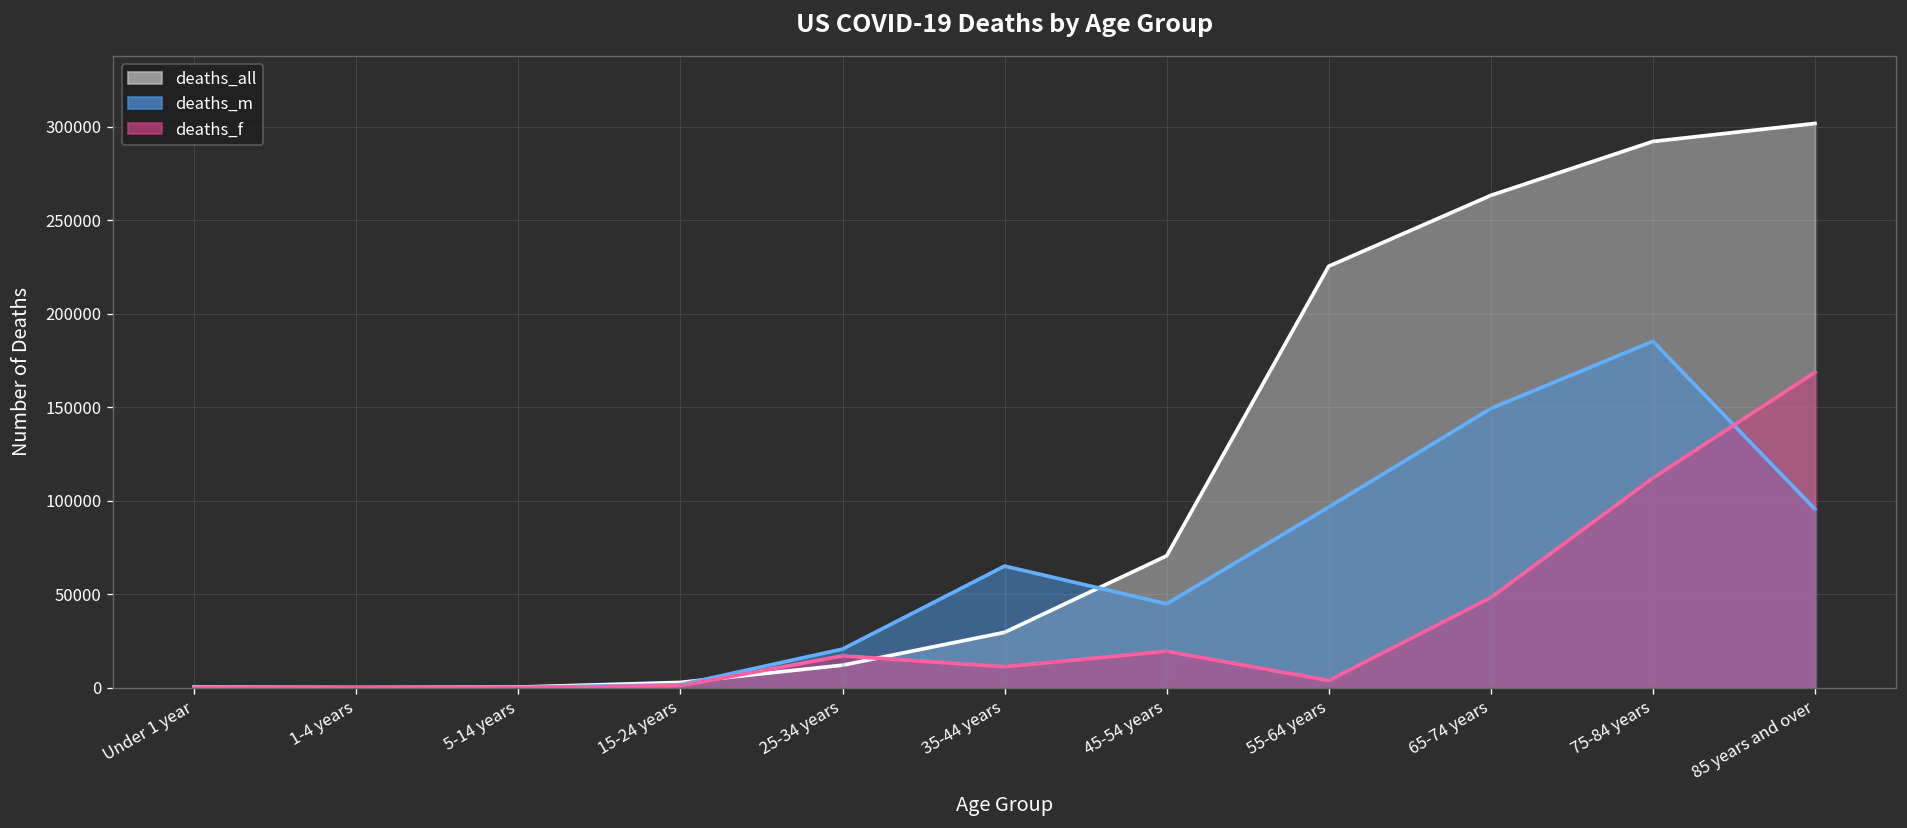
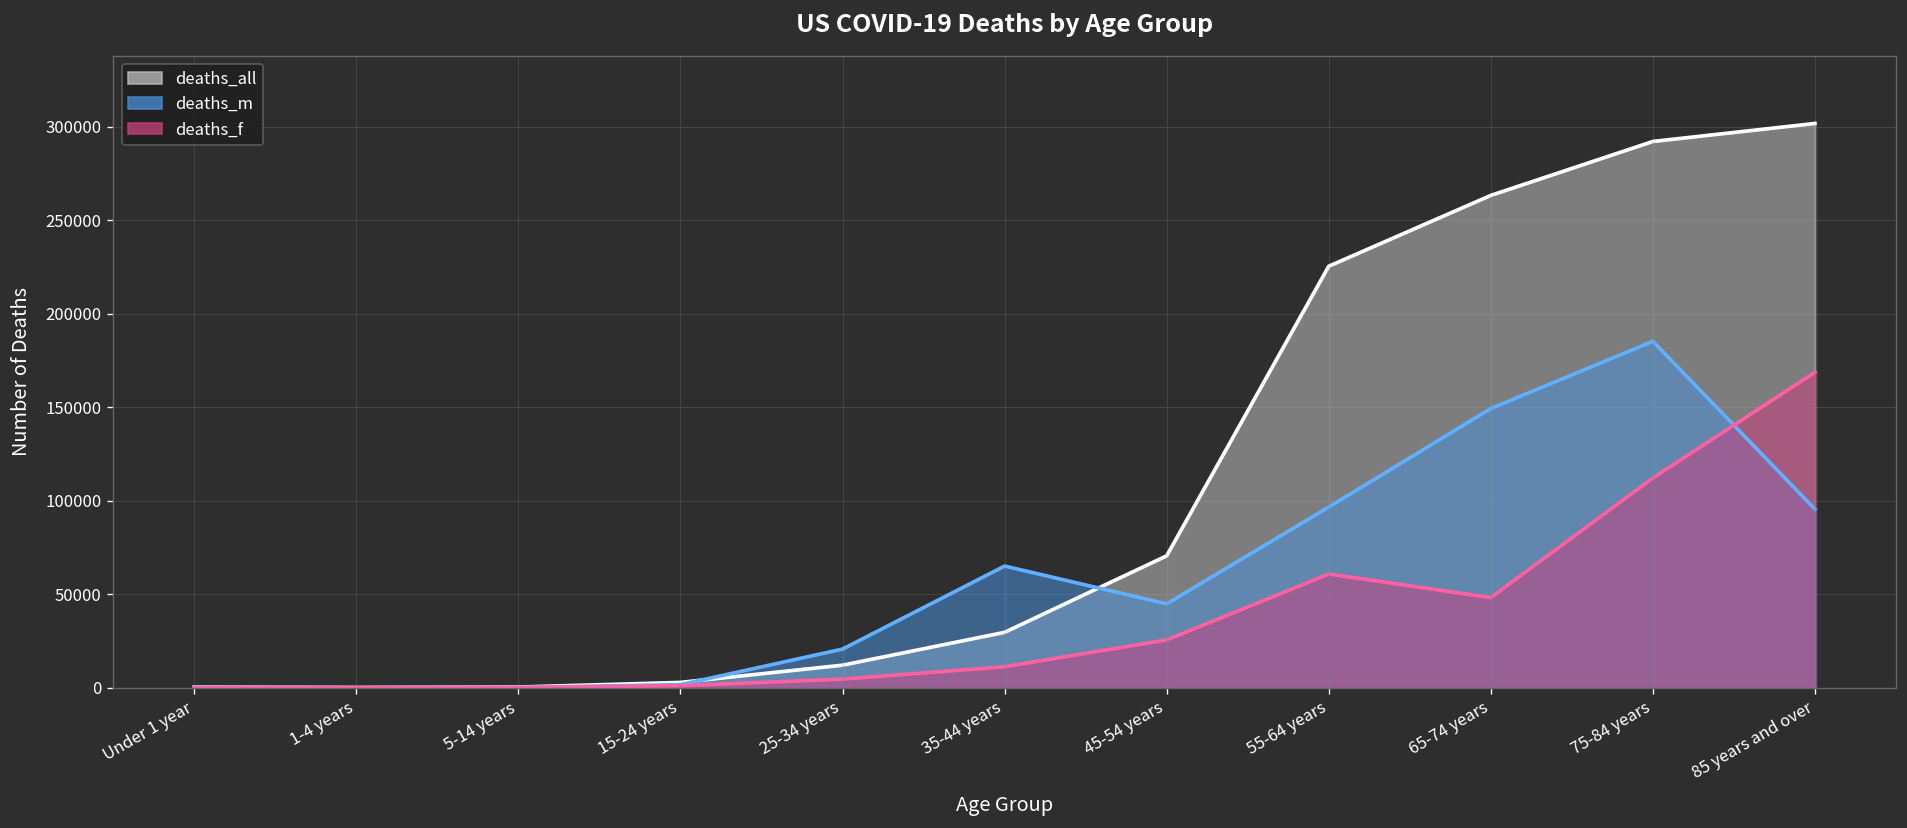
  {
    "deaths_all": {
      "25-34 years": 12000,
      "35-44 years": 30000,
      "45-54 years": 71000,
      "55-64 years": 225000,
      "65-74 years": 263000,
      "75-84 years": 292000,
      "85 years and over": 302000
    },
    "deaths_m": {
      "25-34 years": 21000,
      "35-44 years": 65000,
      "45-54 years": 45000,
      "55-64 years": 97000,
      "65-74 years": 149000,
      "75-84 years": 185000,
      "85 years and over": 96000
    },
    "deaths_f": {
-     "25-34 years": 17000,
+     "25-34 years": 5000,
      "35-44 years": 11000,
-     "45-54 years": 20000,
-     "55-64 years": 4000,
+     "45-54 years": 26000,
+     "55-64 years": 61000,
      "65-74 years": 48000,
      "75-84 years": 112000,
      "85 years and over": 169000
    }
  }
